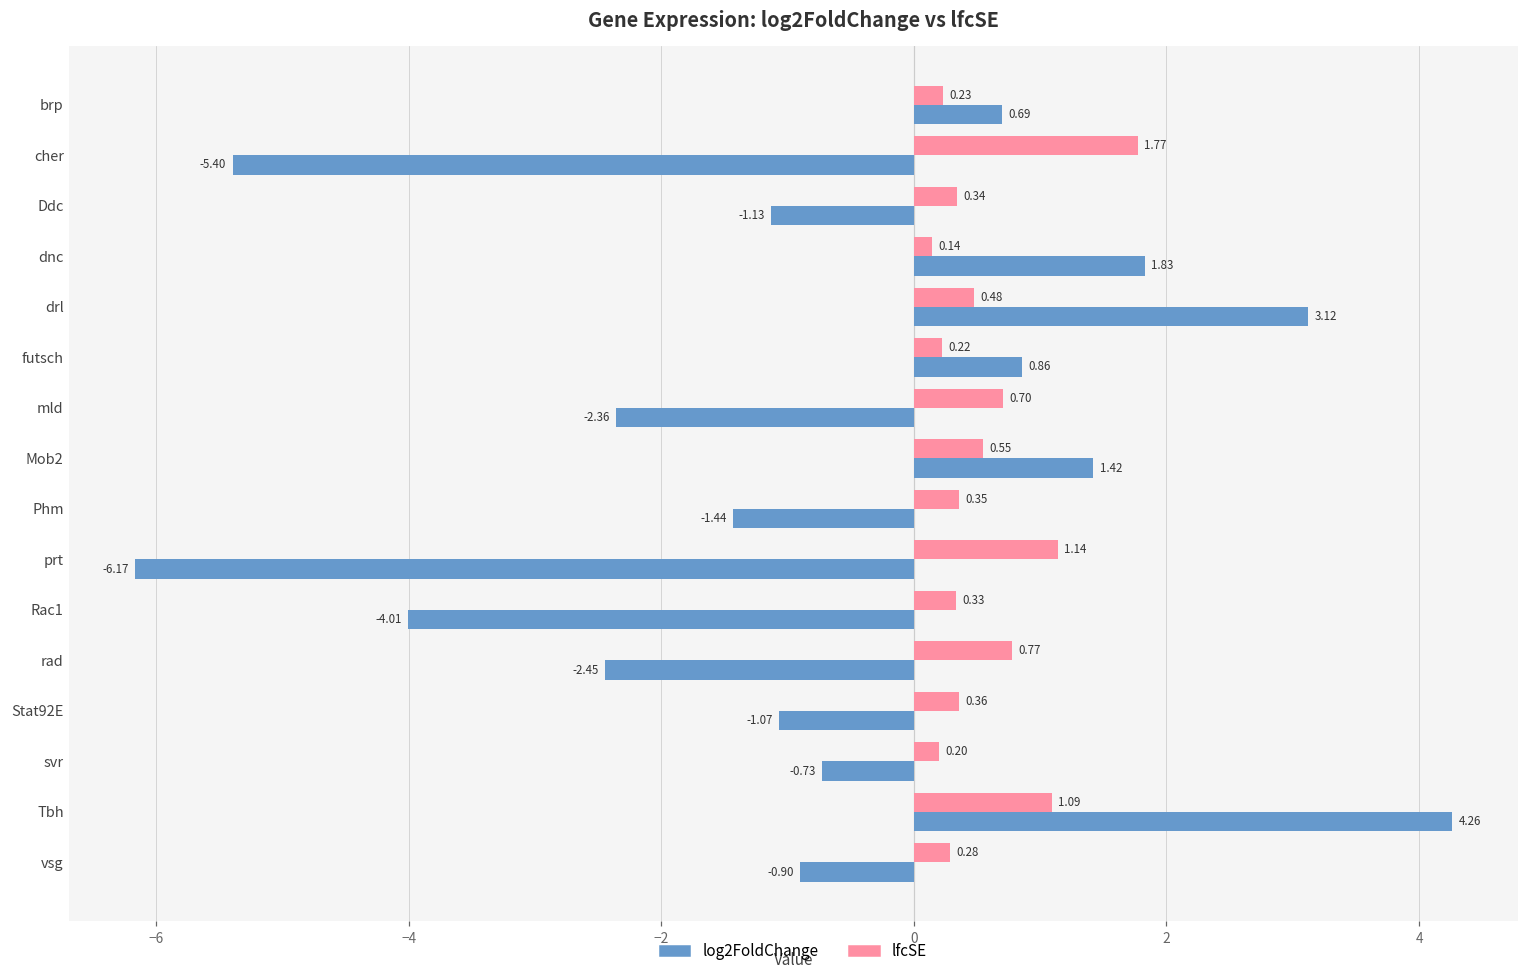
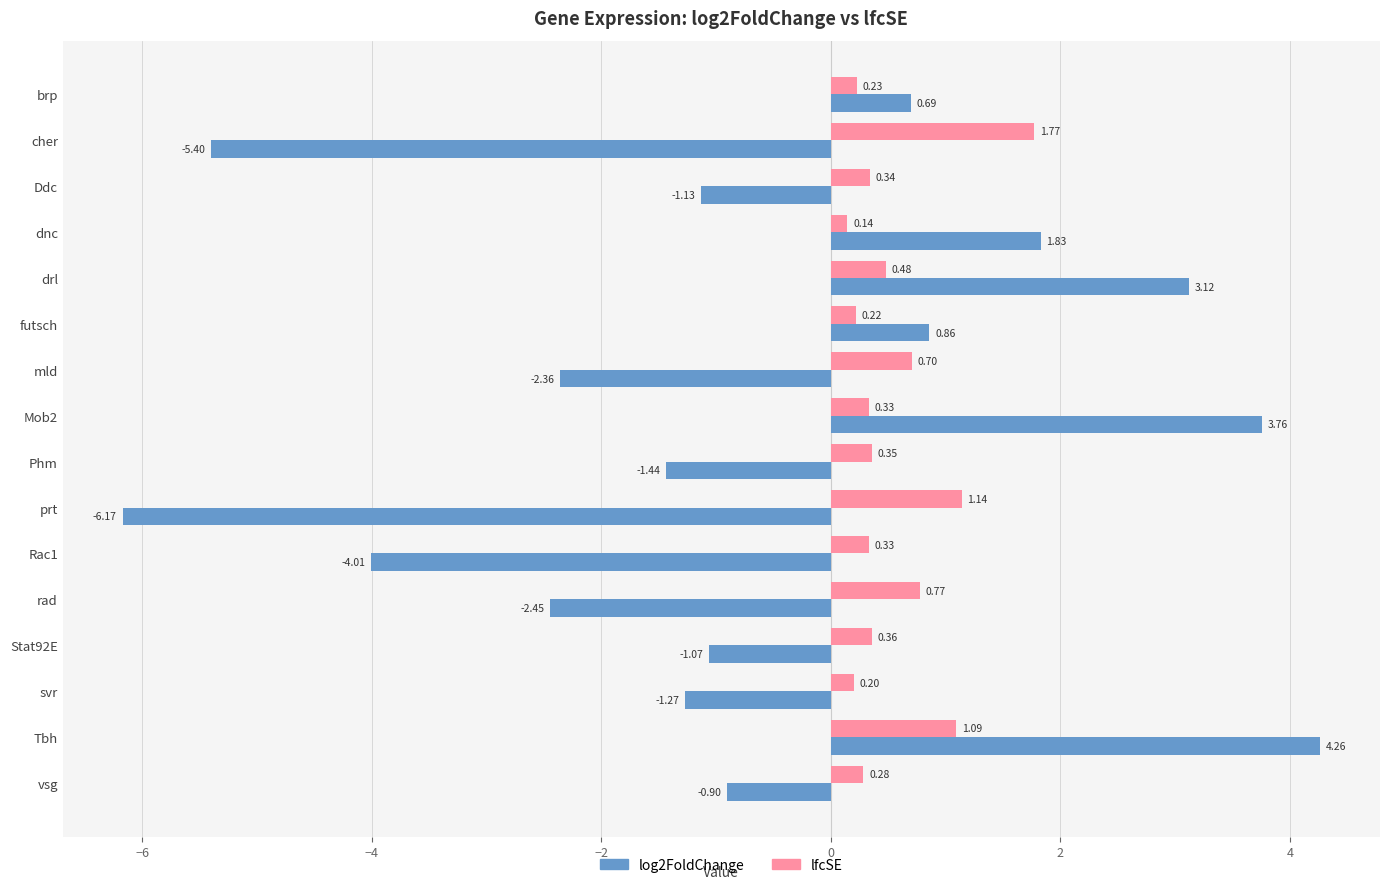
  {
    "log2FoldChange": {
      "brp": 0.69,
      "cher": -5.40,
      "Ddc": -1.13,
      "dnc": 1.83,
      "drl": 3.12,
      "futsch": 0.86,
      "mld": -2.36,
-     "Mob2": 1.42,
+     "Mob2": 3.76,
      "Phm": -1.44,
      "prt": -6.17,
      "Rac1": -4.01,
      "rad": -2.45,
      "Stat92E": -1.07,
-     "svr": -0.73,
+     "svr": -1.27,
      "Tbh": 4.26,
      "vsg": -0.90
    },
    "lfcSE": {
      "brp": 0.23,
      "cher": 1.77,
      "Ddc": 0.34,
      "dnc": 0.14,
      "drl": 0.48,
      "futsch": 0.22,
      "mld": 0.70,
-     "Mob2": 0.55,
+     "Mob2": 0.33,
      "Phm": 0.35,
      "prt": 1.14,
      "Rac1": 0.33,
      "rad": 0.77,
      "Stat92E": 0.36,
      "svr": 0.20,
      "Tbh": 1.09,
      "vsg": 0.28
    }
  }
